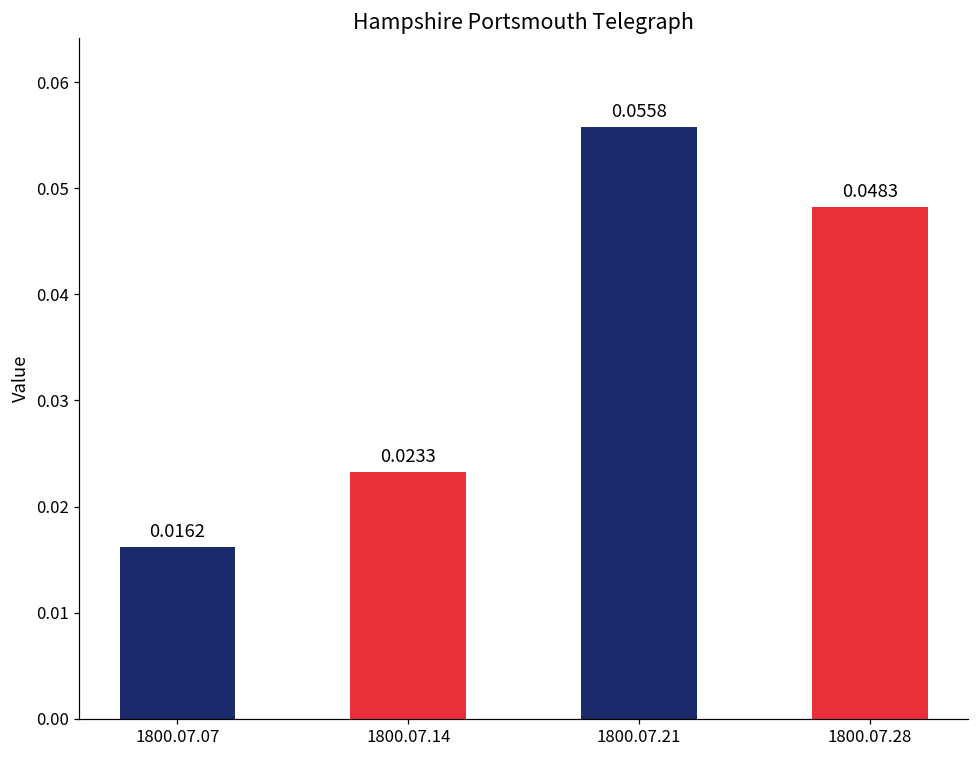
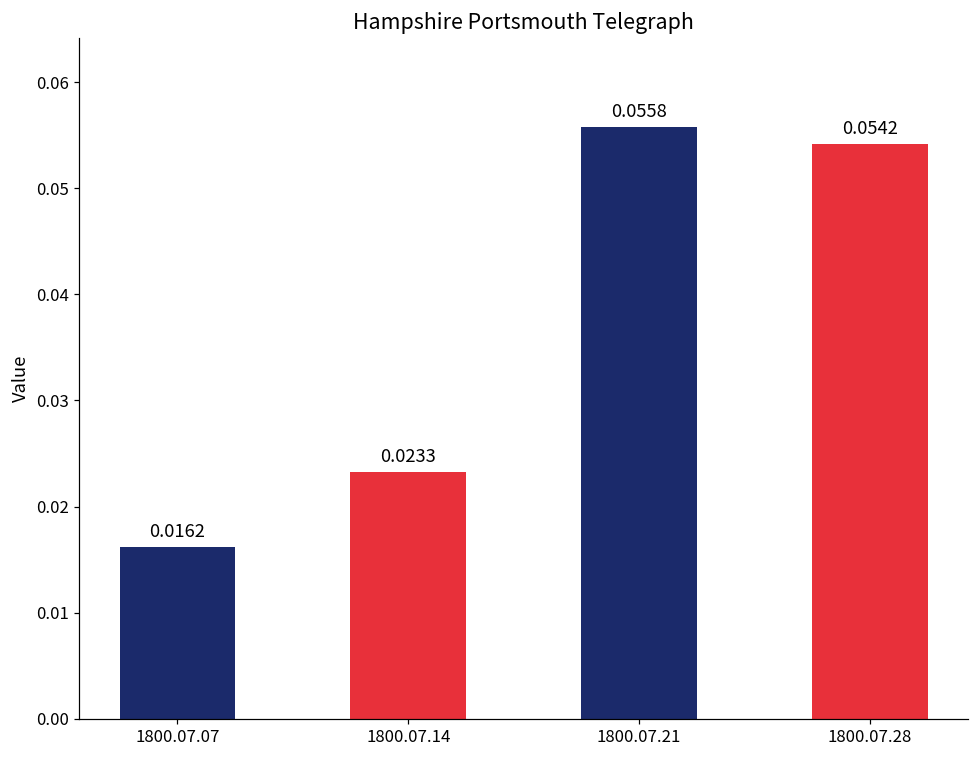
  {
    "1800.07.07": 0.0162,
    "1800.07.14": 0.0233,
    "1800.07.21": 0.0558,
-   "1800.07.28": 0.0483
+   "1800.07.28": 0.0542
  }
